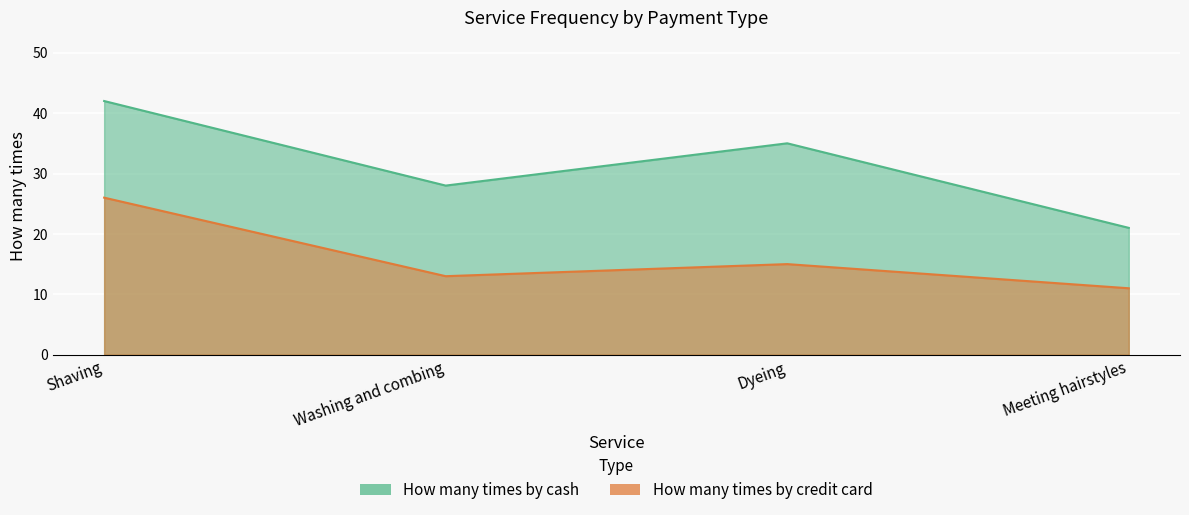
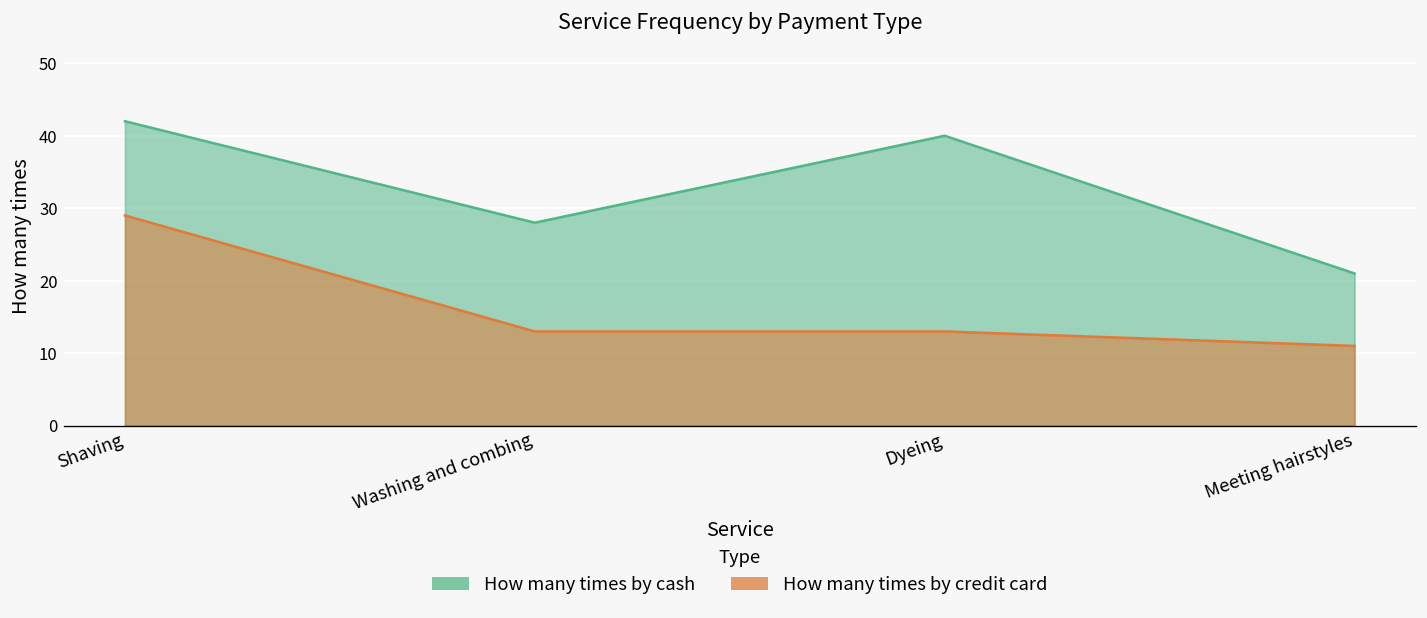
  {
    "How many times by cash": {
      "Shaving": 42,
      "Washing and combing": 28,
-     "Dyeing": 35,
+     "Dyeing": 40,
      "Meeting hairstyles": 21
    },
    "How many times by credit card": {
-     "Shaving": 26,
+     "Shaving": 29,
      "Washing and combing": 13,
-     "Dyeing": 15,
+     "Dyeing": 13,
      "Meeting hairstyles": 11
    }
  }
